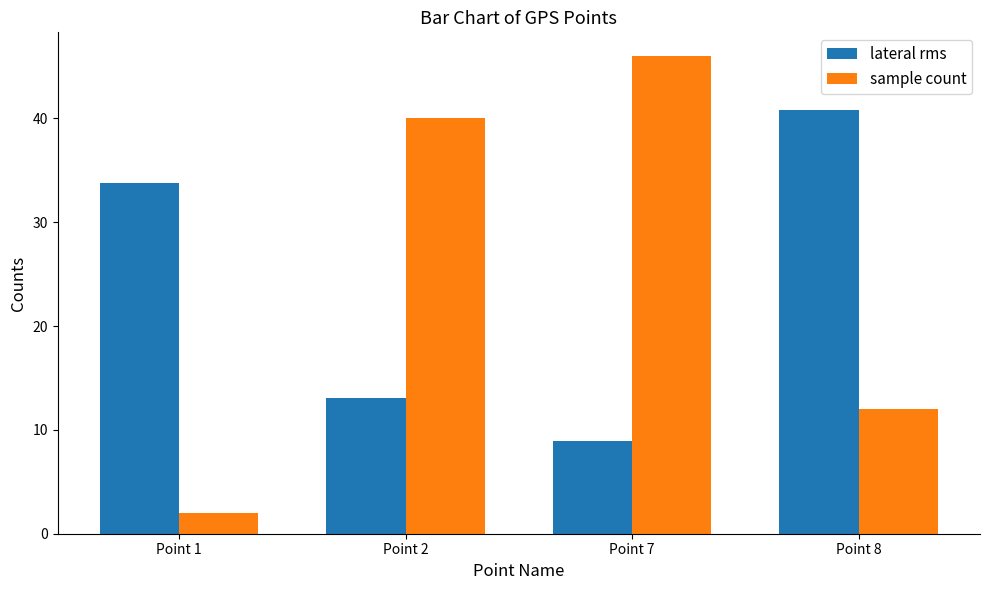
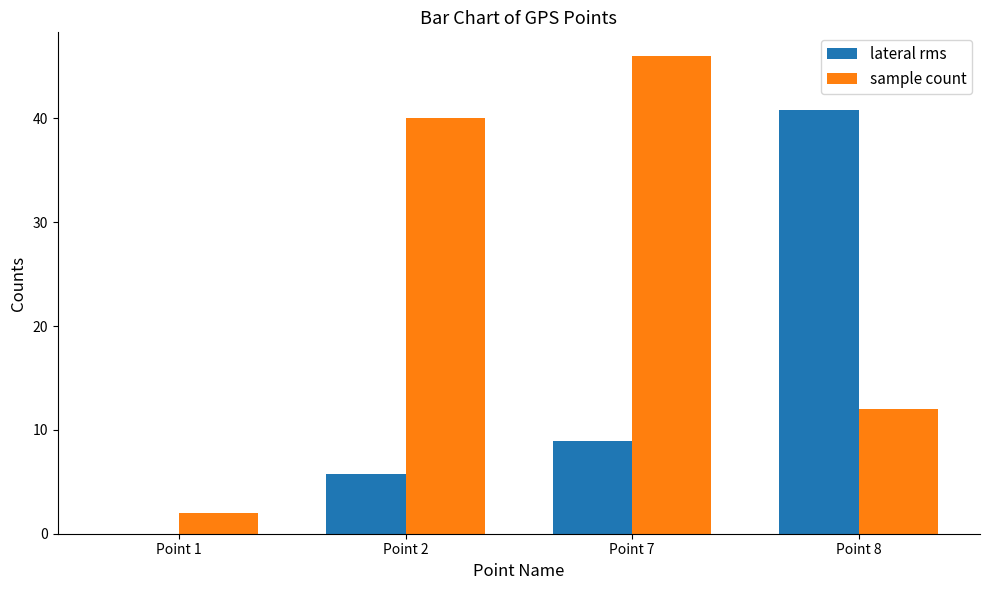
  {
    "lateral rms": {
-     "Point 1": 33.8,
-     "Point 2": 13.1,
+     "Point 1": 0.0,
+     "Point 2": 5.8,
      "Point 7": 9.0,
      "Point 8": 40.8
    },
    "sample count": {
      "Point 1": 2.0,
      "Point 2": 40.0,
      "Point 7": 46.0,
      "Point 8": 12.0
    }
  }
